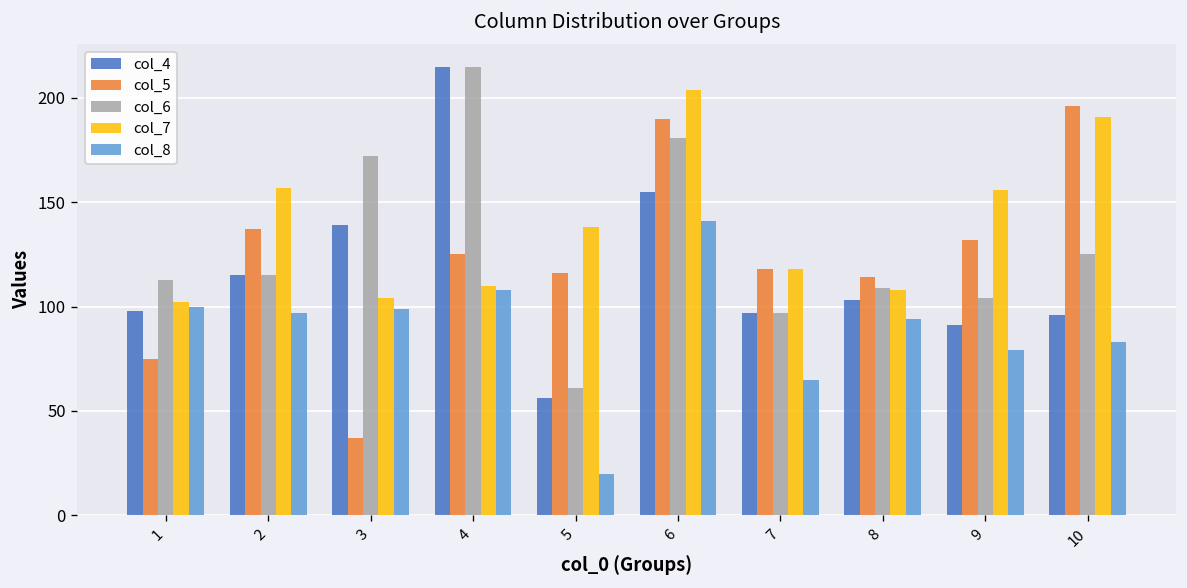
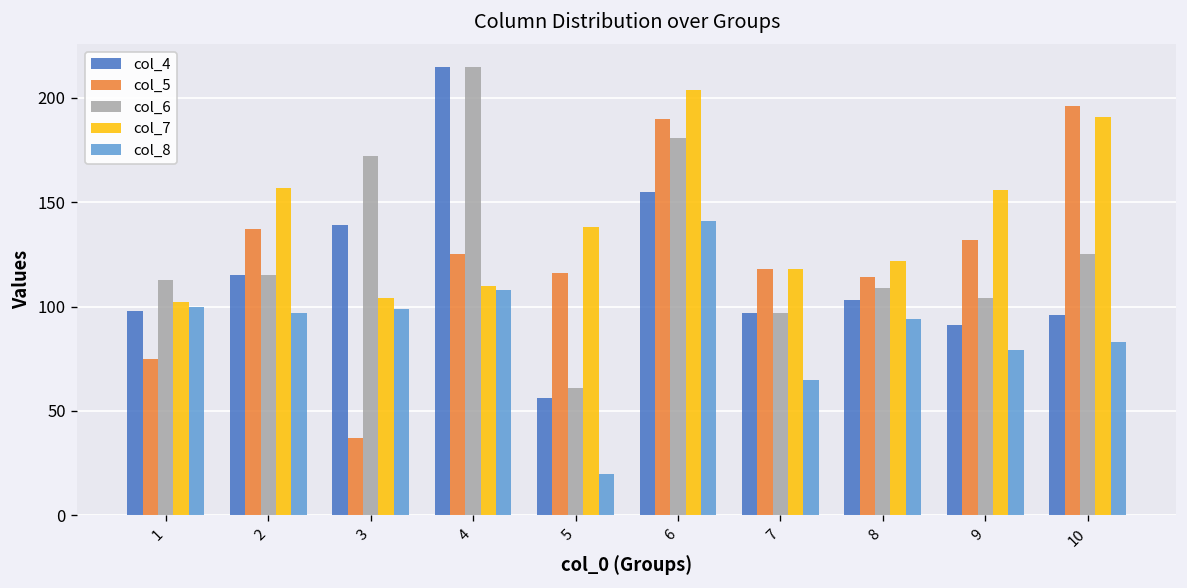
  {
    "col_5": {
      "1": 75,
      "2": 137,
      "3": 37,
      "4": 125,
      "5": 116,
      "6": 190,
      "7": 118,
      "8": 114,
      "9": 132,
      "10": 196
    },
    "col_6": {
      "1": 113,
      "2": 115,
      "3": 172,
      "4": 215,
      "5": 61,
      "6": 181,
      "7": 97,
      "8": 109,
      "9": 104,
      "10": 125
    },
    "col_7": {
      "1": 102,
      "2": 157,
      "3": 104,
      "4": 110,
      "5": 138,
      "6": 204,
      "7": 118,
-     "8": 108,
+     "8": 122,
      "9": 156,
      "10": 191
    }
  }
